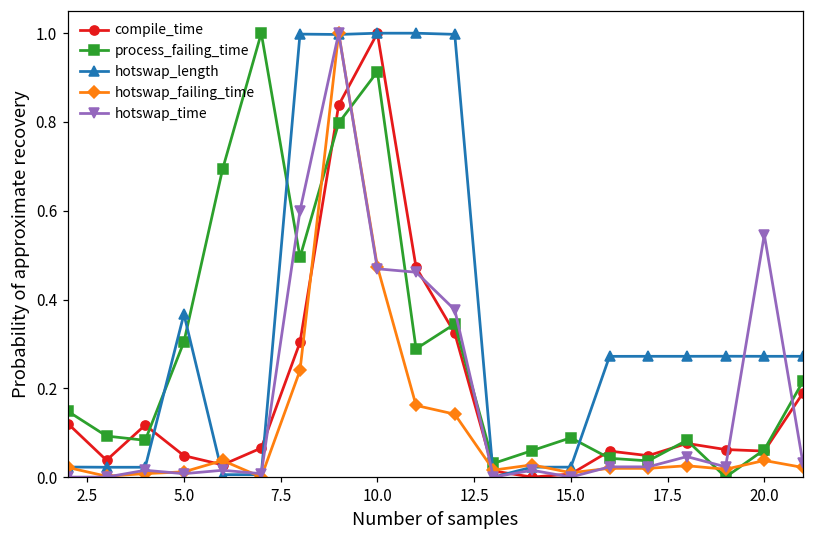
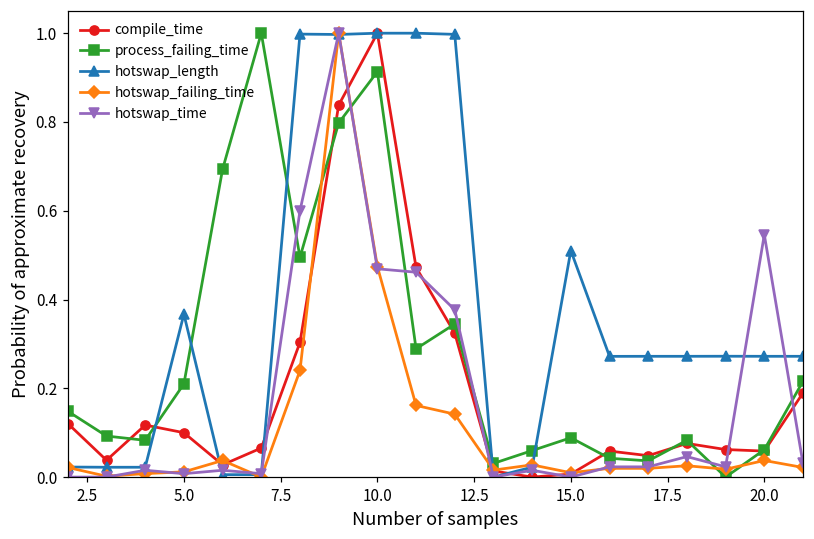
  {
    "compile_time": {
-     "5.0": 0.05
+     "5.0": 0.10
    },
    "process_failing_time": {
-     "5.0": 0.30,
+     "5.0": 0.21,
      "10.0": 0.91,
      "15.0": 0.09
    },
    "hotswap_length": {
      "5.0": 0.37,
-     "15.0": 0.02,
+     "15.0": 0.51,
      "20.0": 0.27
    },
    "hotswap_failing_time": {
      "20.0": 0.04
    },
    "hotswap_time": {
      "15.0": 0.00,
      "20.0": 0.55
    }
  }
